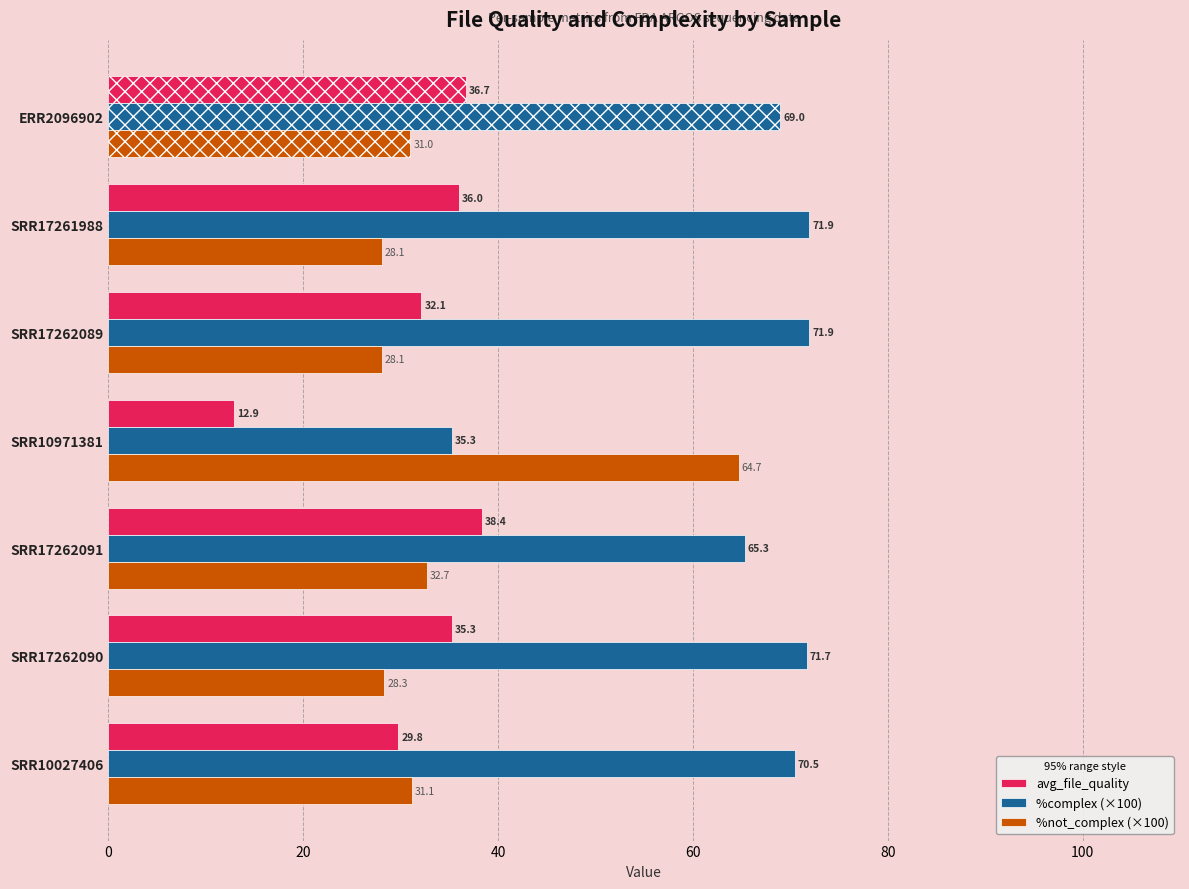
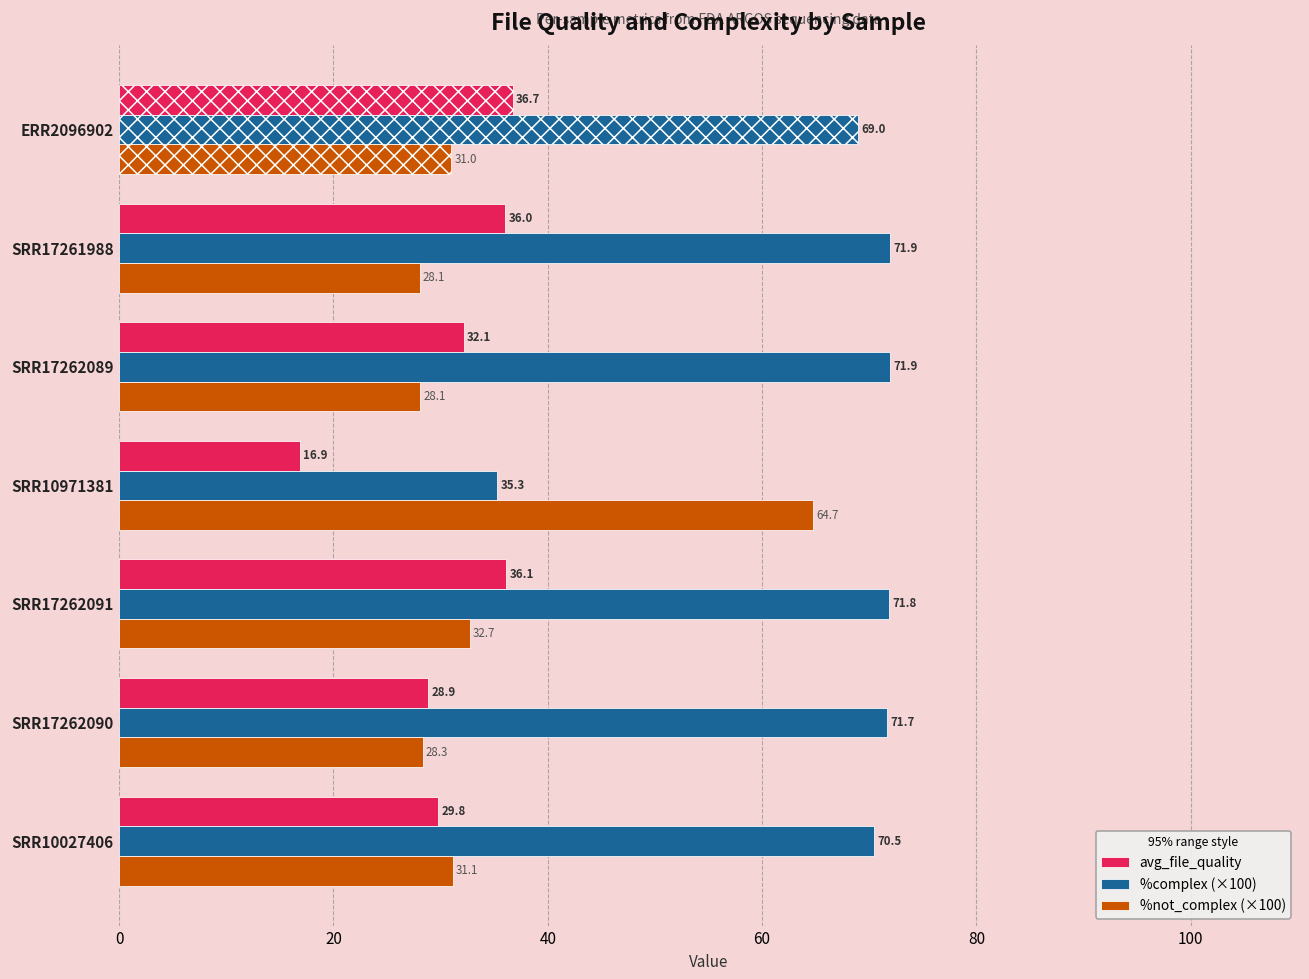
  {
    "avg_file_quality": {
      "ERR2096902": 36.7,
      "SRR17261988": 36.0,
      "SRR17262089": 32.1,
-     "SRR10971381": 12.9,
-     "SRR17262091": 38.4,
-     "SRR17262090": 35.3,
+     "SRR10971381": 16.9,
+     "SRR17262091": 36.1,
+     "SRR17262090": 28.9,
      "SRR10027406": 29.8
    },
    "%complex (×100)": {
      "ERR2096902": 69.0,
      "SRR17261988": 71.9,
      "SRR17262089": 71.9,
      "SRR10971381": 35.3,
-     "SRR17262091": 65.3,
+     "SRR17262091": 71.8,
      "SRR17262090": 71.7,
      "SRR10027406": 70.5
    },
    "%not_complex (×100)": {
      "ERR2096902": 31.0,
      "SRR17261988": 28.1,
      "SRR17262089": 28.1,
      "SRR10971381": 64.7,
      "SRR17262091": 32.7,
      "SRR17262090": 28.3,
      "SRR10027406": 31.1
    }
  }
